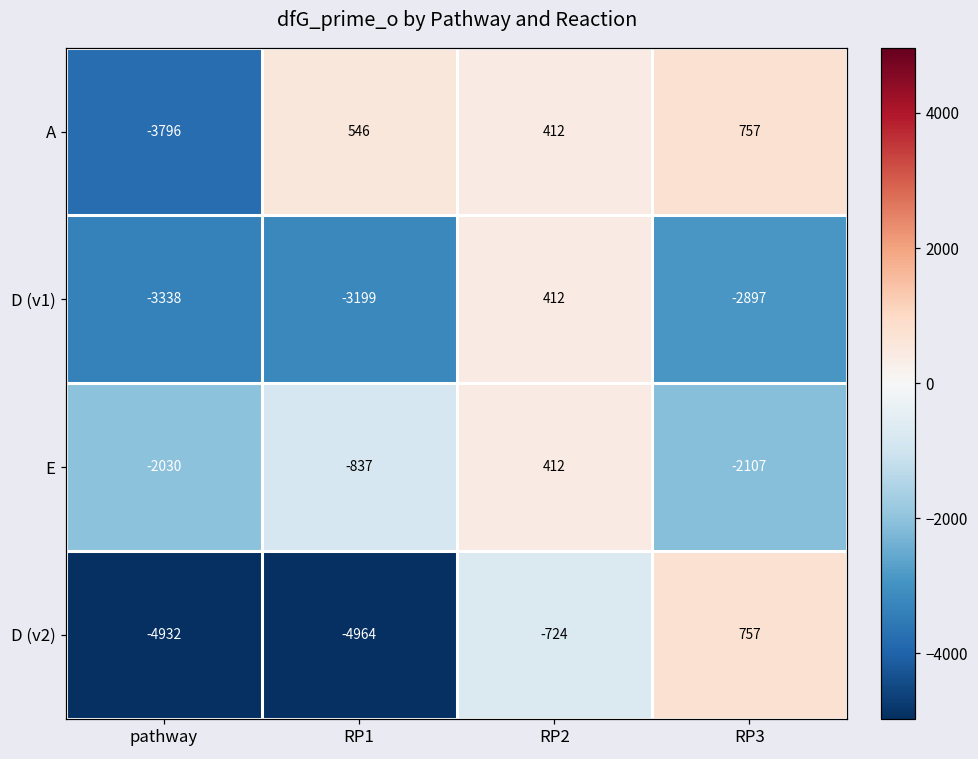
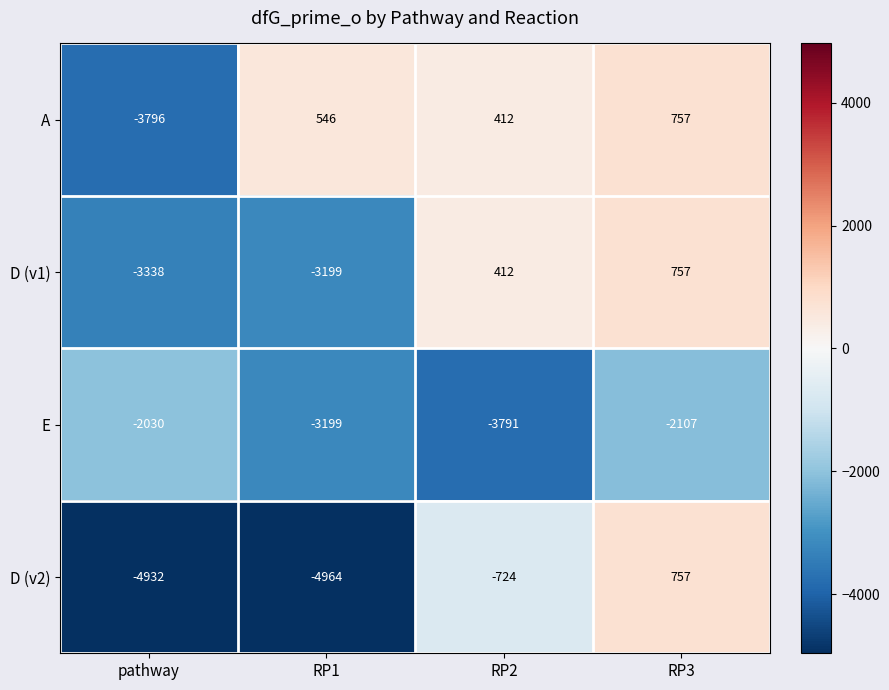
  {
    "A": {
      "pathway": -3796,
      "RP1": 546,
      "RP2": 412,
      "RP3": 757
    },
    "D (v1)": {
      "pathway": -3338,
      "RP1": -3199,
      "RP2": 412,
-     "RP3": -2897
+     "RP3": 757
    },
    "E": {
      "pathway": -2030,
-     "RP1": -837,
-     "RP2": 412,
+     "RP1": -3199,
+     "RP2": -3791,
      "RP3": -2107
    },
    "D (v2)": {
      "pathway": -4932,
      "RP1": -4964,
      "RP2": -724,
      "RP3": 757
    }
  }
